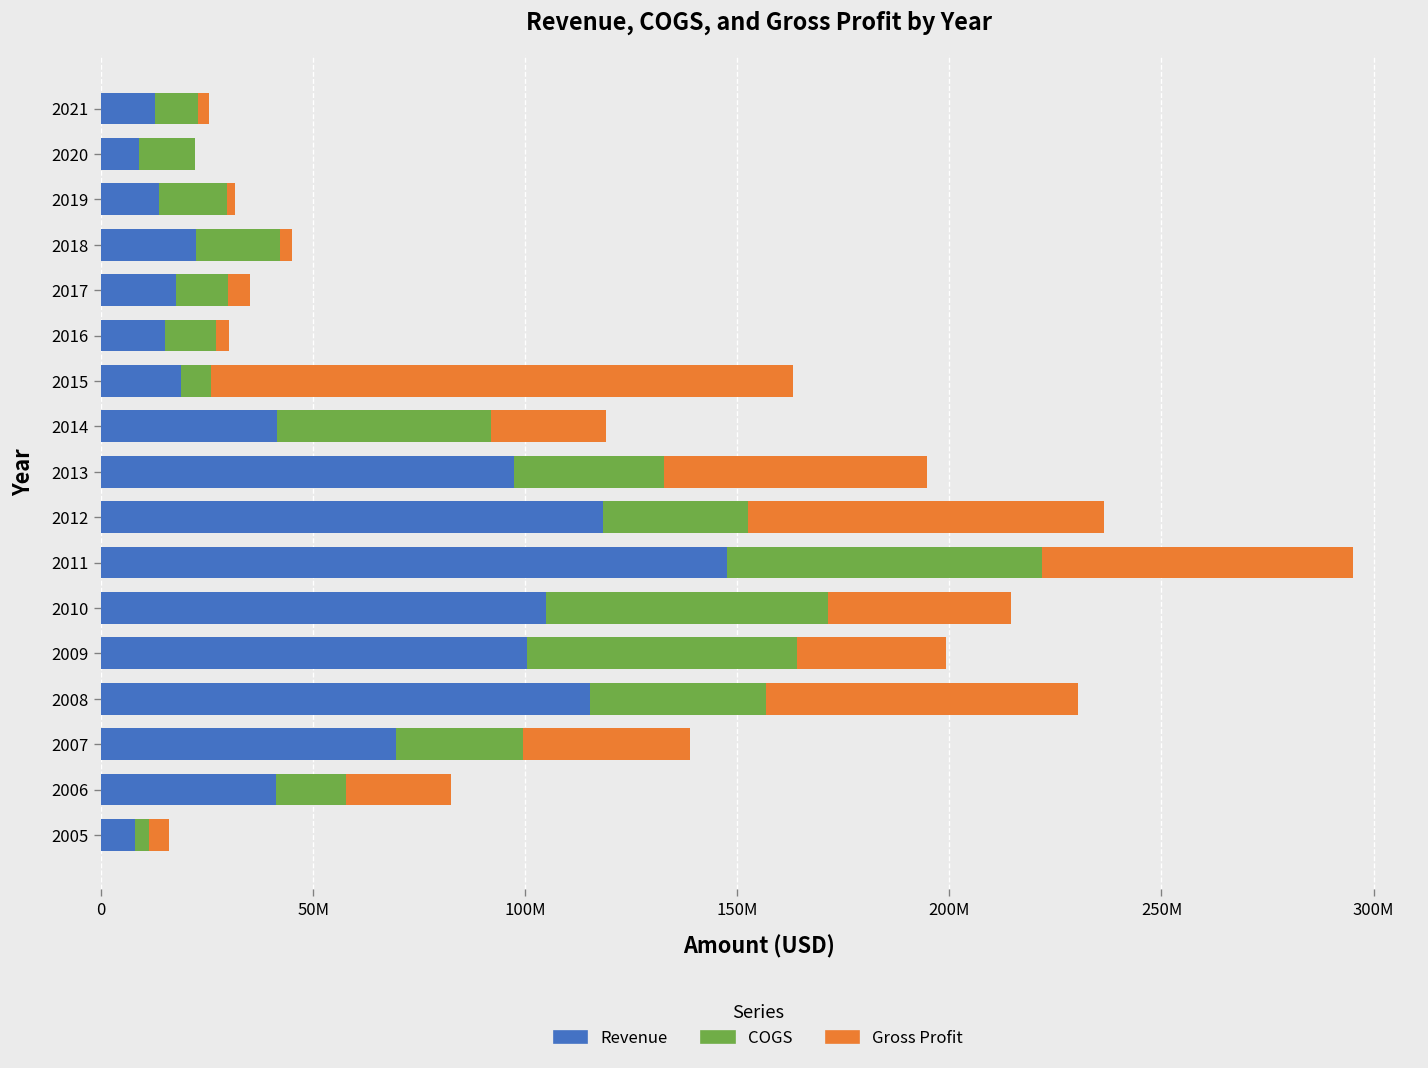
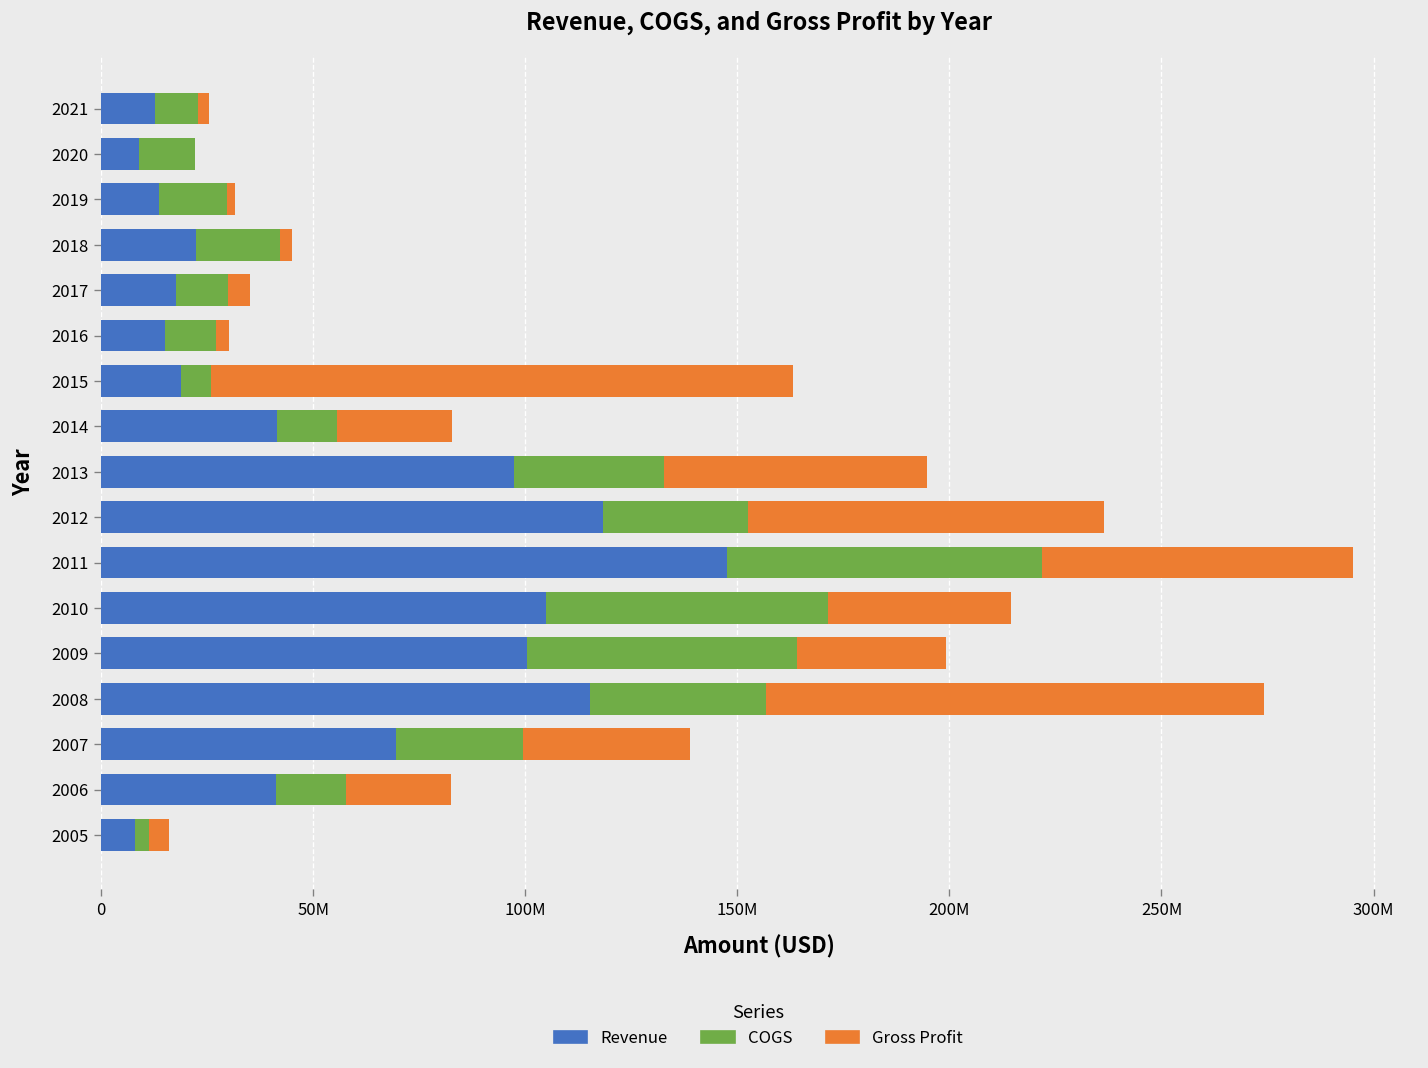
  {
    "Revenue": {
      "2021": 13000000,
      "2020": 9000000,
      "2019": 14000000,
      "2018": 22000000,
      "2017": 18000000,
      "2016": 15000000,
      "2015": 19000000,
      "2014": 41000000,
      "2013": 97000000,
      "2012": 118000000,
      "2011": 148000000,
      "2010": 105000000,
      "2009": 100000000,
      "2008": 115000000,
      "2007": 69000000,
      "2006": 41000000,
      "2005": 8000000
    },
    "COGS": {
      "2021": 10000000,
      "2020": 13000000,
      "2019": 16000000,
      "2018": 20000000,
      "2017": 12000000,
      "2016": 12000000,
      "2015": 7000000,
-     "2014": 51000000,
+     "2014": 14000000,
      "2013": 35000000,
      "2012": 34000000,
      "2011": 74000000,
      "2010": 67000000,
      "2009": 64000000,
      "2008": 42000000,
      "2007": 30000000,
      "2006": 16000000,
      "2005": 3000000
    },
    "Gross Profit": {
      "2021": 2000000,
      "2020": 0,
      "2019": 2000000,
      "2018": 3000000,
      "2017": 5000000,
      "2016": 3000000,
      "2015": 137000000,
      "2014": 27000000,
      "2013": 62000000,
      "2012": 84000000,
      "2011": 73000000,
      "2010": 43000000,
      "2009": 35000000,
-     "2008": 73000000,
+     "2008": 117000000,
      "2007": 39000000,
      "2006": 25000000,
      "2005": 5000000
    }
  }
